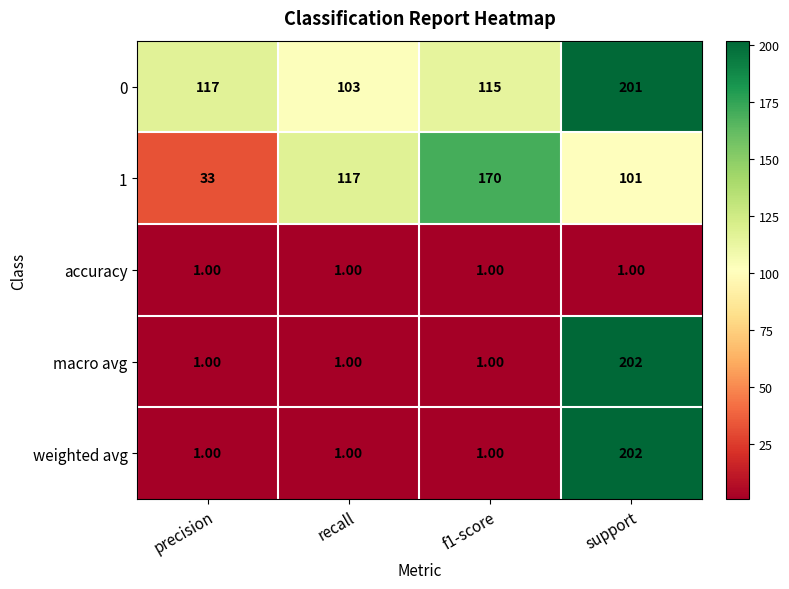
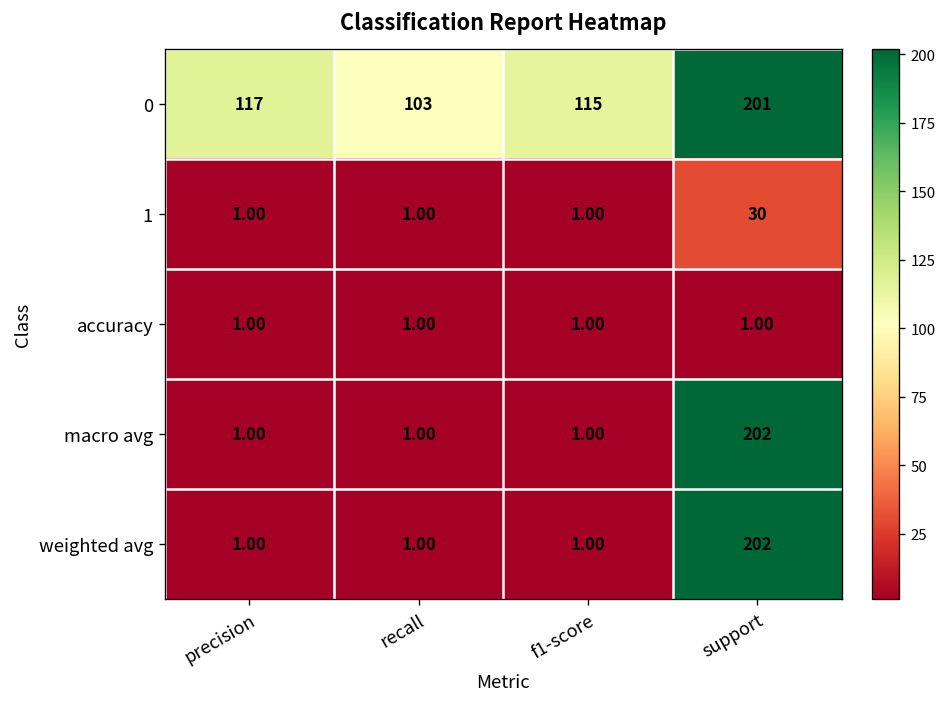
  {
    "0": {
      "precision": 117,
      "recall": 103,
      "f1-score": 115,
      "support": 201
    },
    "1": {
-     "precision": 33,
-     "recall": 117,
-     "f1-score": 170,
-     "support": 101
+     "precision": 1.00,
+     "recall": 1.00,
+     "f1-score": 1.00,
+     "support": 30
    },
    "accuracy": {
      "precision": 1.00,
      "recall": 1.00,
      "f1-score": 1.00,
      "support": 1.00
    },
    "macro avg": {
      "precision": 1.00,
      "recall": 1.00,
      "f1-score": 1.00,
      "support": 202
    },
    "weighted avg": {
      "precision": 1.00,
      "recall": 1.00,
      "f1-score": 1.00,
      "support": 202
    }
  }
